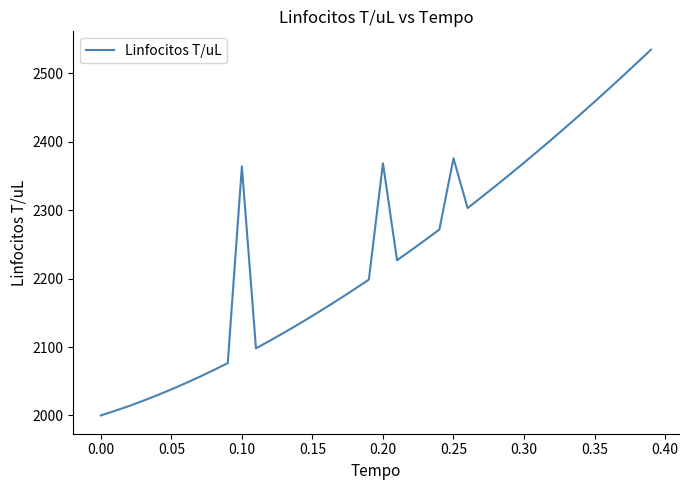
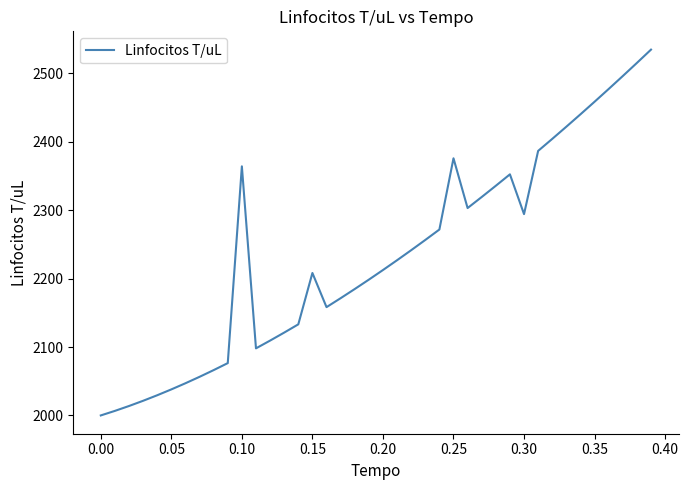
  {
    "0.00": 2000,
    "0.05": 2040,
    "0.10": 2360,
-   "0.15": 2150,
-   "0.20": 2370,
+   "0.15": 2210,
+   "0.20": 2210,
    "0.25": 2380,
-   "0.30": 2370,
+   "0.30": 2290,
    "0.35": 2460
  }
